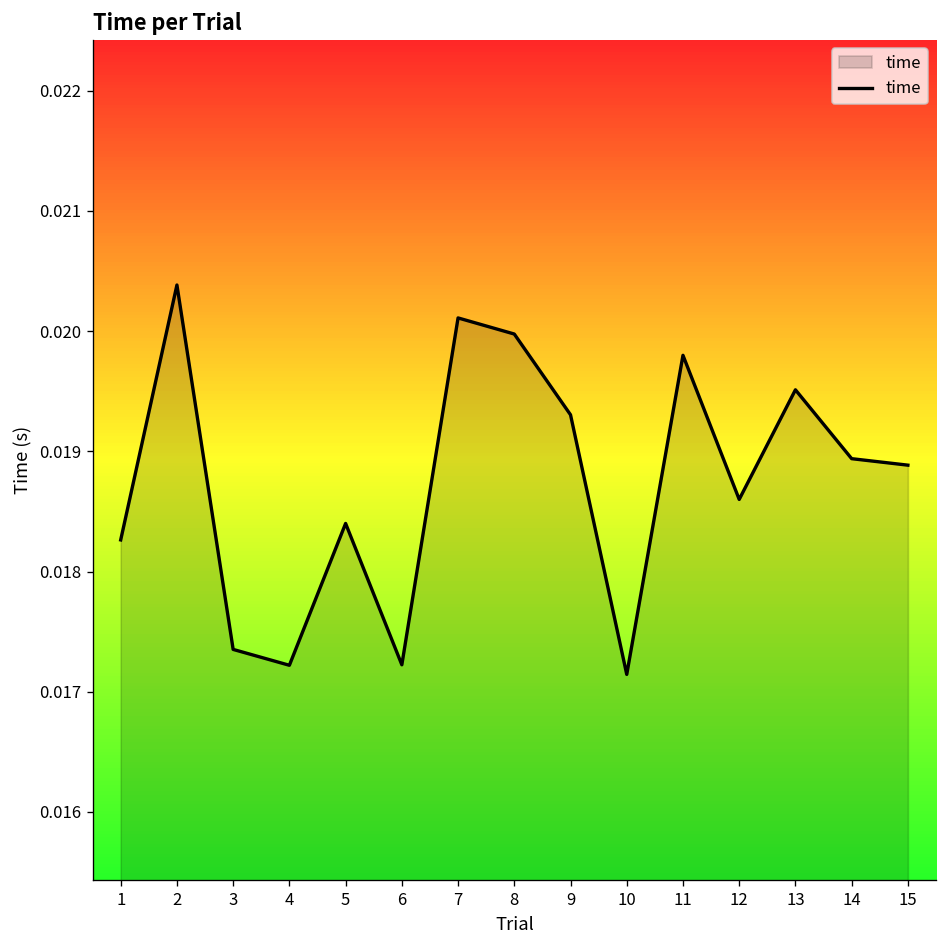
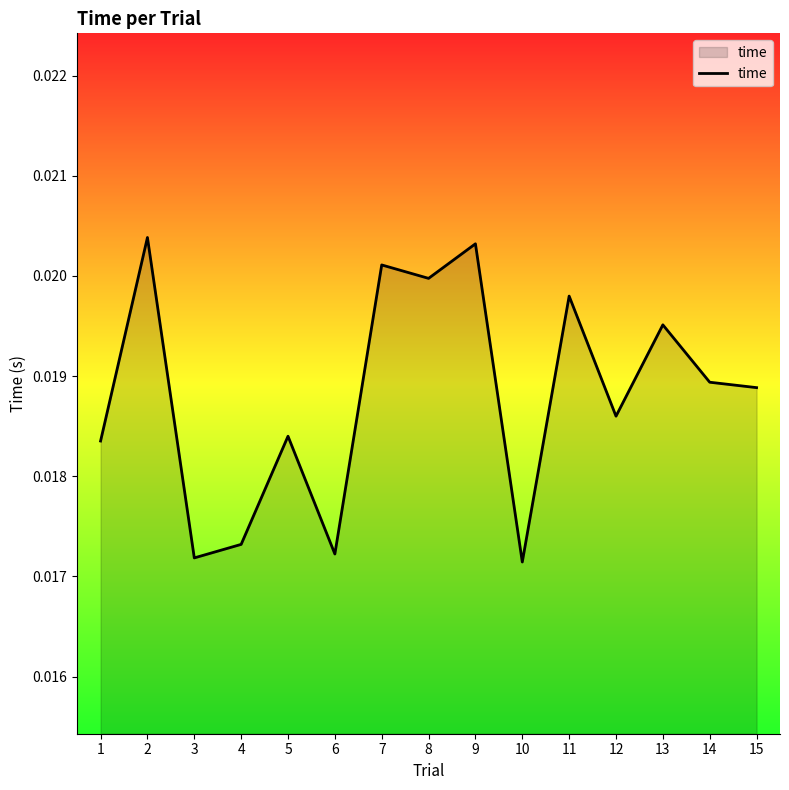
  {
-   "1": 0.01826,
+   "1": 0.01835,
    "2": 0.02038,
-   "3": 0.01735,
-   "4": 0.01722,
+   "3": 0.01719,
+   "4": 0.01732,
    "5": 0.01840,
    "6": 0.01722,
    "7": 0.02011,
    "8": 0.01998,
-   "9": 0.01930,
+   "9": 0.02032,
    "10": 0.01714,
    "11": 0.01980,
    "12": 0.01860,
    "13": 0.01951,
    "14": 0.01894,
    "15": 0.01889
  }
